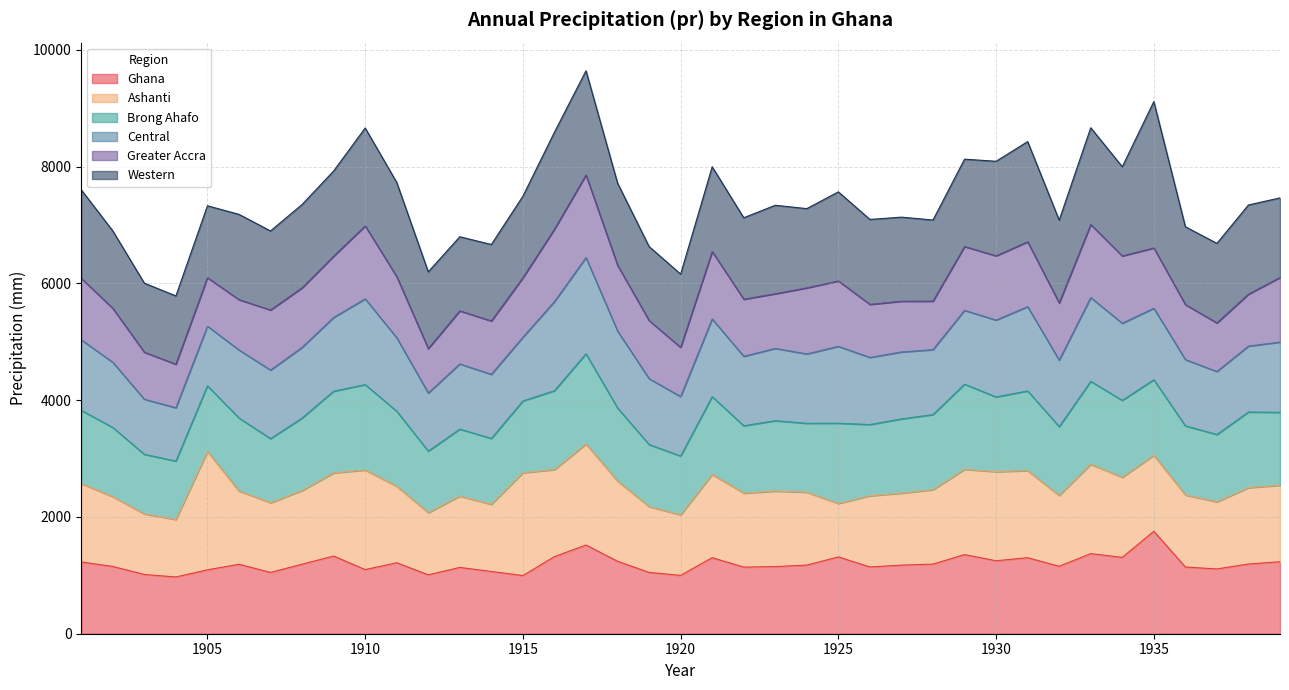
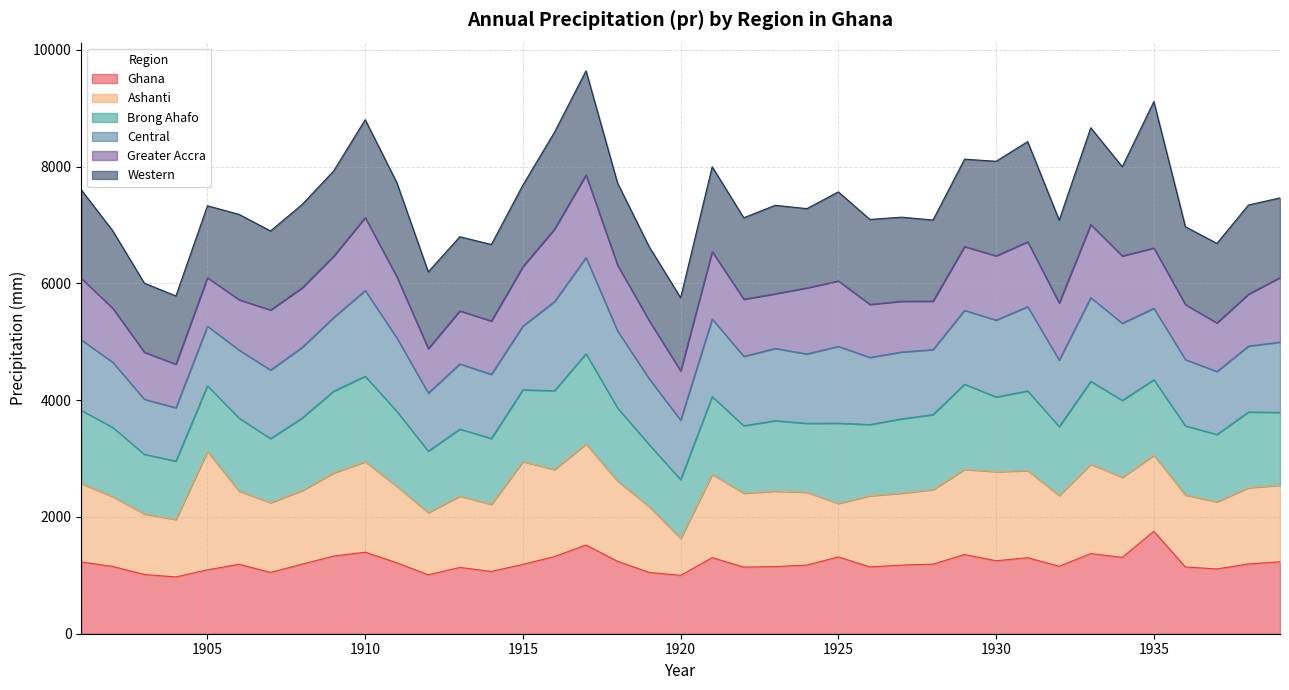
  {
    "Ghana": {
      "1905": 1100,
-     "1910": 1100,
-     "1915": 1000,
+     "1910": 1400,
+     "1915": 1200,
      "1920": 1000,
      "1925": 1300,
      "1930": 1300,
      "1935": 1800
    },
    "Ashanti": {
      "1905": 2000,
-     "1910": 1700,
+     "1910": 1600,
      "1915": 1800,
-     "1920": 1000,
+     "1920": 600,
      "1925": 900,
      "1930": 1500,
      "1935": 1300
    },
    "Western": {
      "1905": 1200,
      "1910": 1700,
      "1915": 1400,
      "1920": 1300,
      "1925": 1500,
      "1930": 1600,
      "1935": 2500
    }
  }
